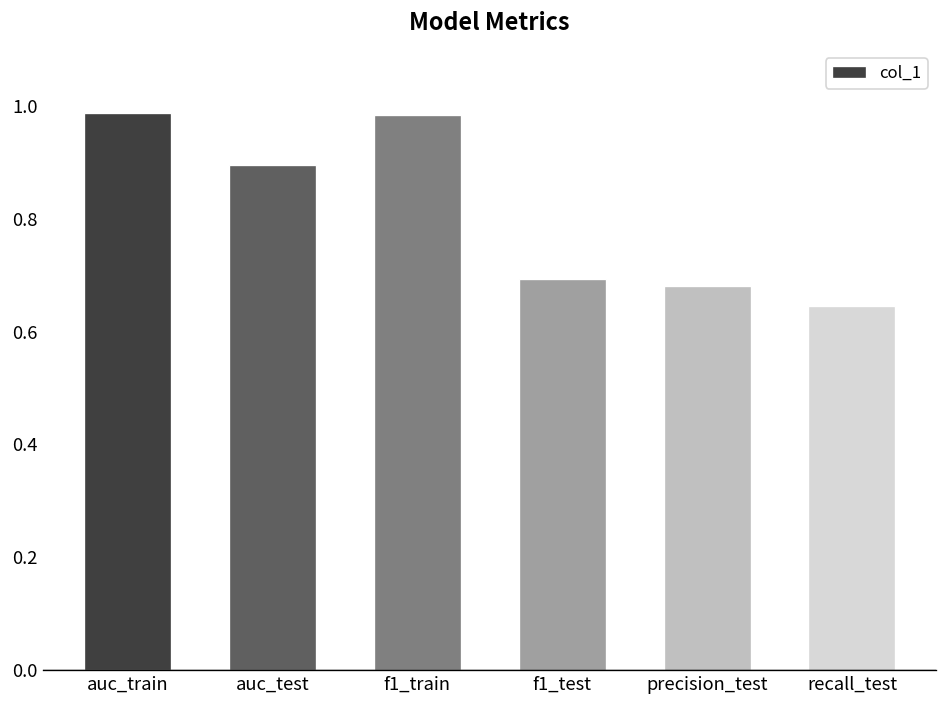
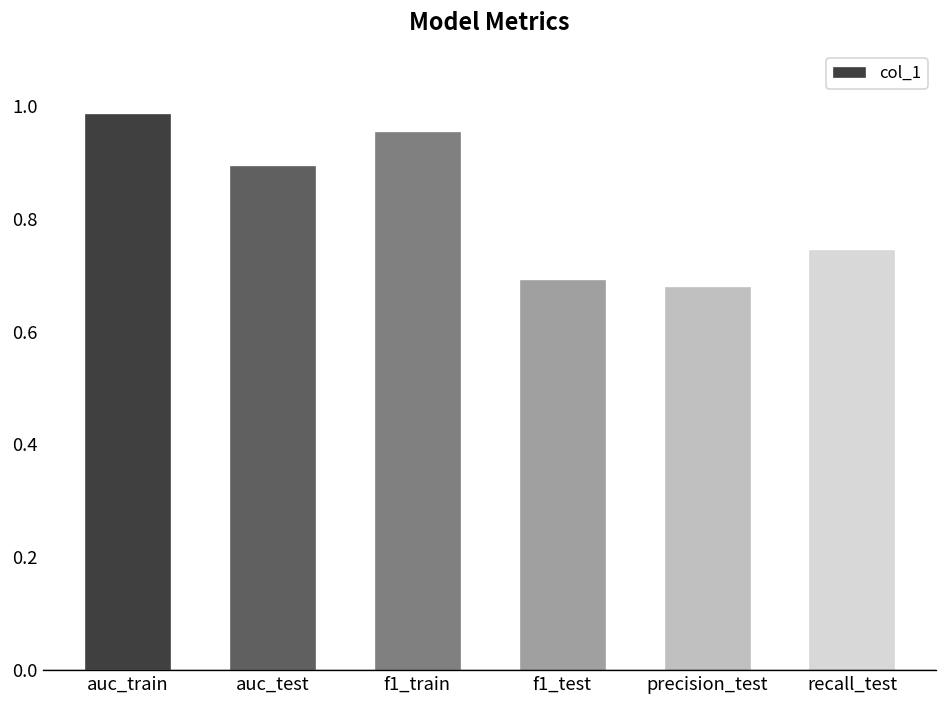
  {
    "auc_train": 0.99,
    "auc_test": 0.90,
-   "f1_train": 0.98,
+   "f1_train": 0.96,
    "f1_test": 0.69,
    "precision_test": 0.68,
-   "recall_test": 0.65
+   "recall_test": 0.75
  }
